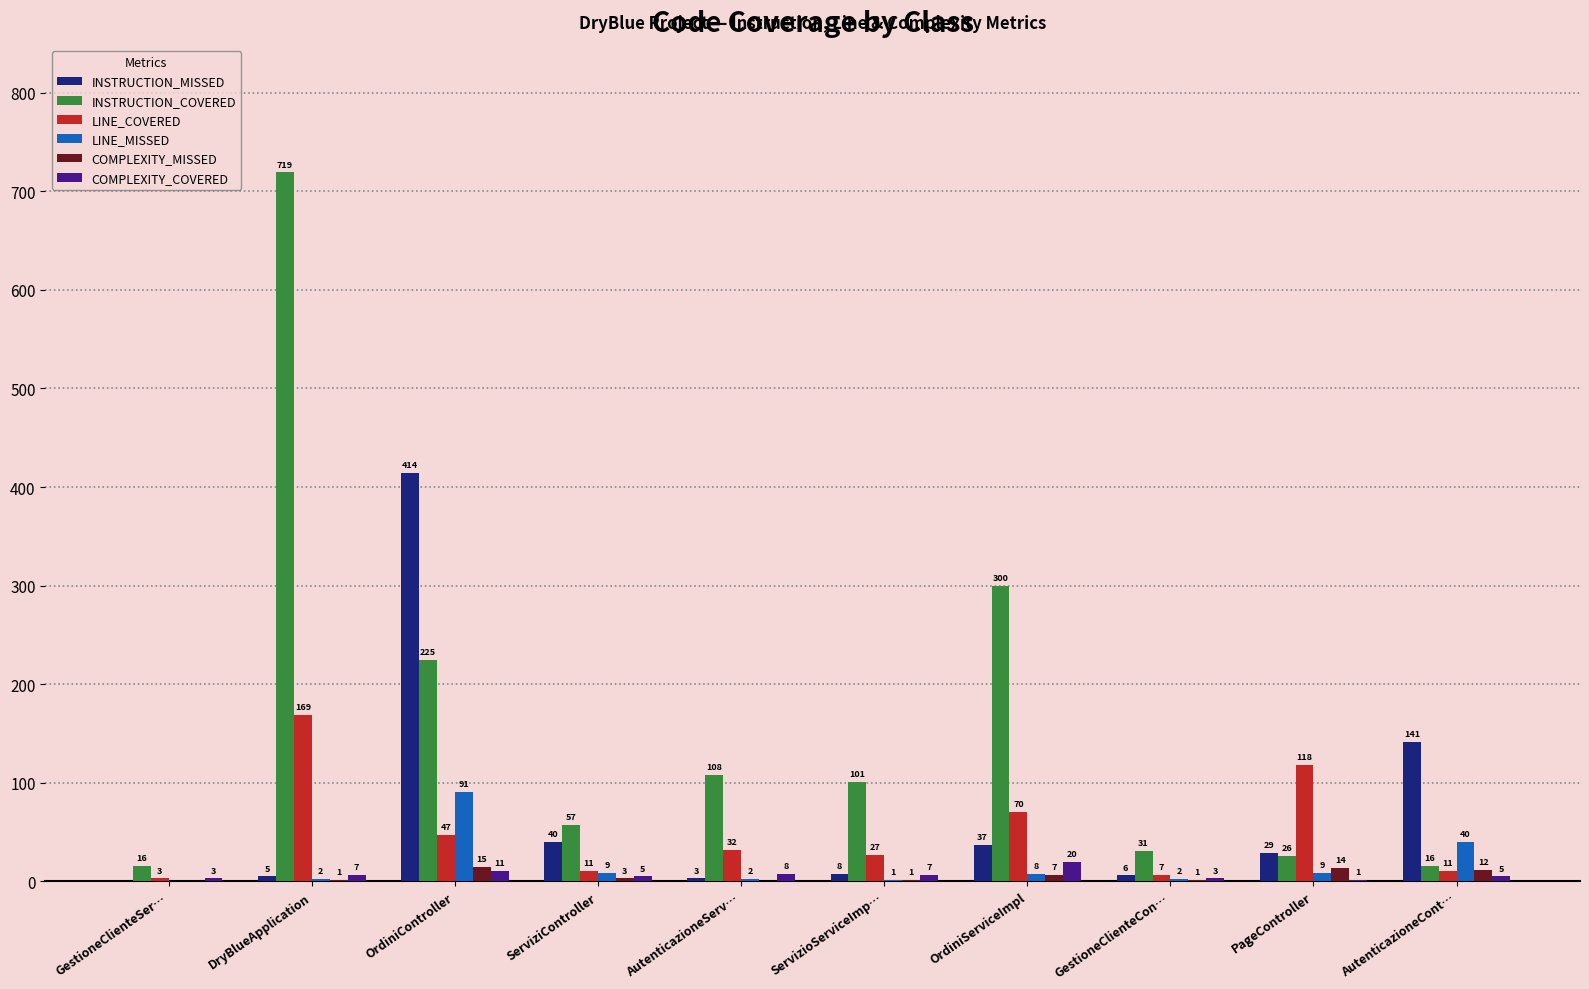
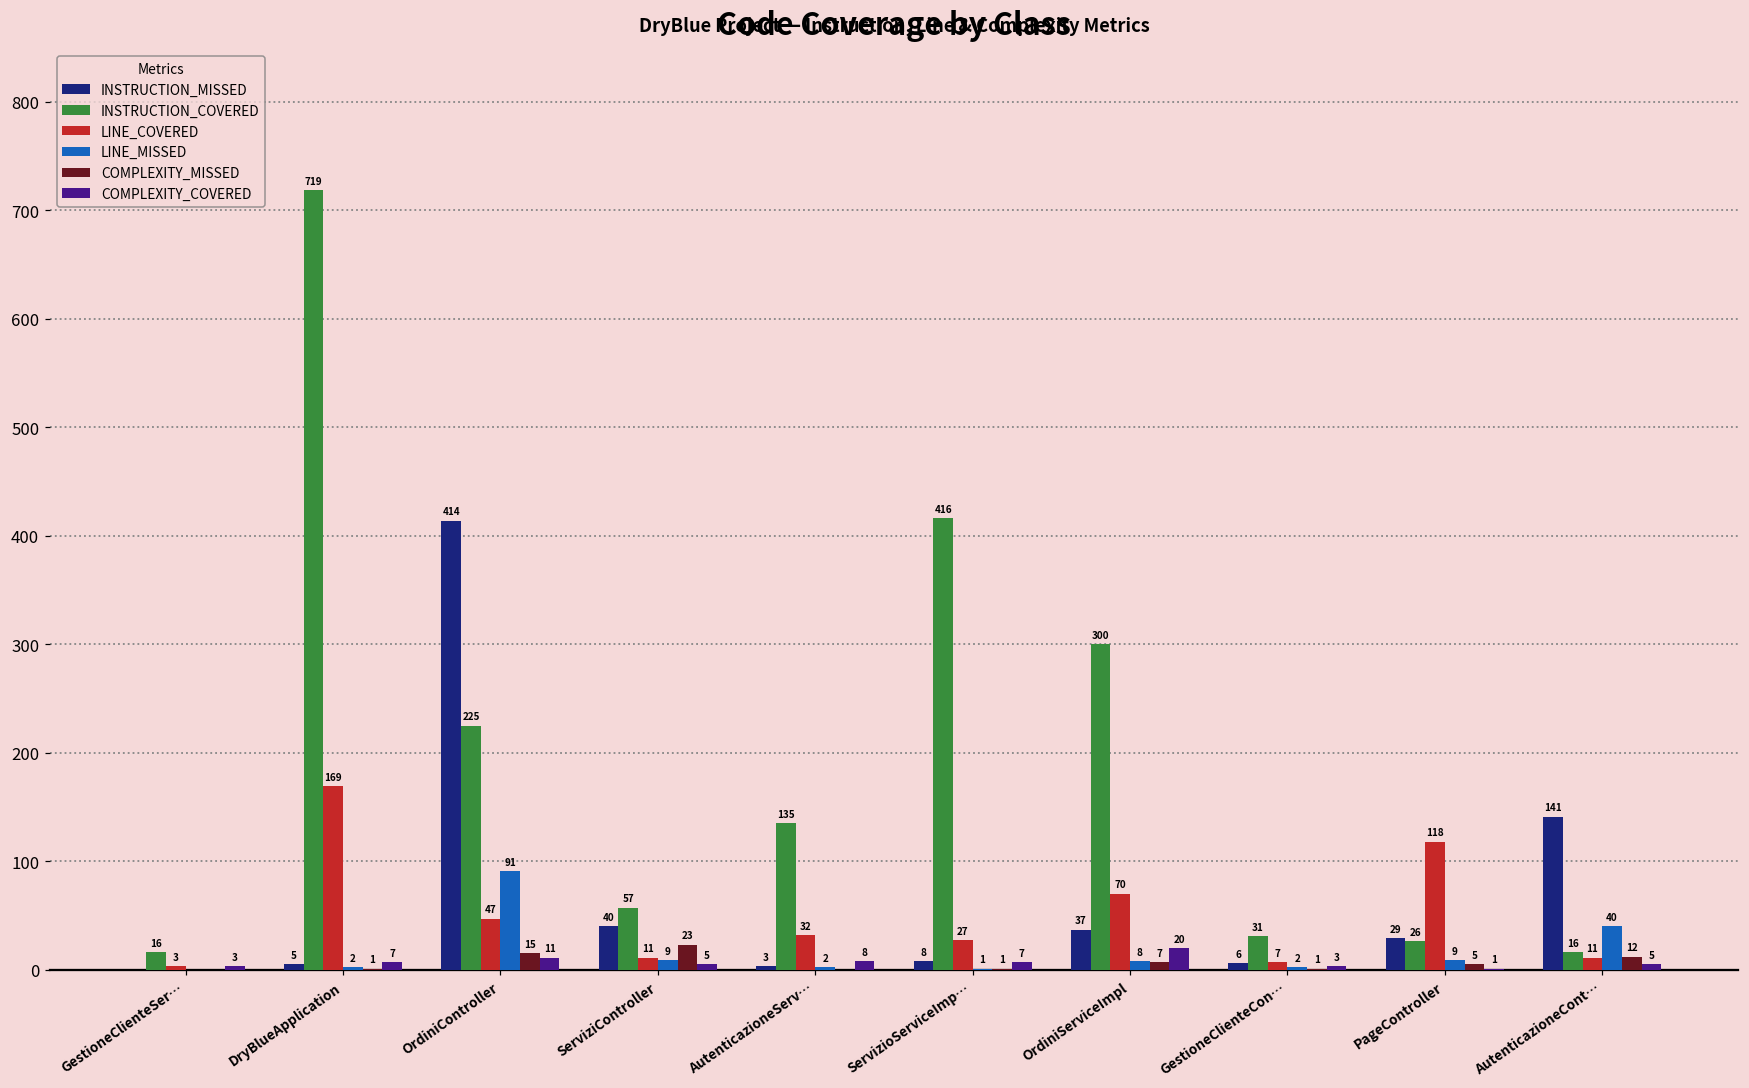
  {
    "INSTRUCTION_COVERED": {
      "GestioneClienteSer…": 16,
      "DryBlueApplication": 719,
      "OrdiniController": 225,
      "ServiziController": 57,
-     "AutenticazioneServ…": 108,
-     "ServizioServiceImp…": 101,
+     "AutenticazioneServ…": 135,
+     "ServizioServiceImp…": 416,
      "OrdiniServiceImpl": 300,
      "GestioneClienteCon…": 31,
      "PageController": 26,
      "AutenticazioneCont…": 16
    },
    "LINE_COVERED": {
      "GestioneClienteSer…": 3,
      "DryBlueApplication": 169,
      "OrdiniController": 47,
      "ServiziController": 11,
      "AutenticazioneServ…": 32,
      "ServizioServiceImp…": 27,
      "OrdiniServiceImpl": 70,
      "GestioneClienteCon…": 7,
      "PageController": 118,
      "AutenticazioneCont…": 11
    },
    "LINE_MISSED": {
      "DryBlueApplication": 2,
      "OrdiniController": 91,
      "ServiziController": 9,
      "AutenticazioneServ…": 2,
      "ServizioServiceImp…": 1,
      "OrdiniServiceImpl": 8,
      "GestioneClienteCon…": 2,
      "PageController": 9,
      "AutenticazioneCont…": 40
    },
    "COMPLEXITY_MISSED": {
      "DryBlueApplication": 1,
      "OrdiniController": 15,
-     "ServiziController": 3,
+     "ServiziController": 23,
      "ServizioServiceImp…": 1,
      "OrdiniServiceImpl": 7,
      "GestioneClienteCon…": 1,
-     "PageController": 14,
+     "PageController": 5,
      "AutenticazioneCont…": 12
    }
  }
